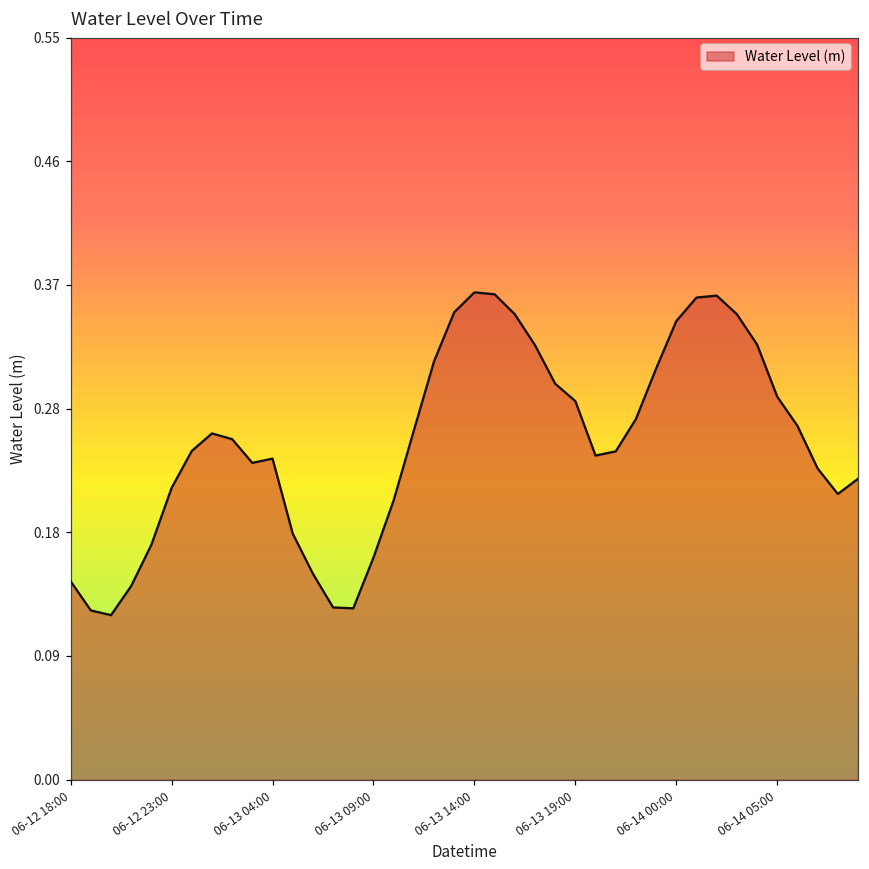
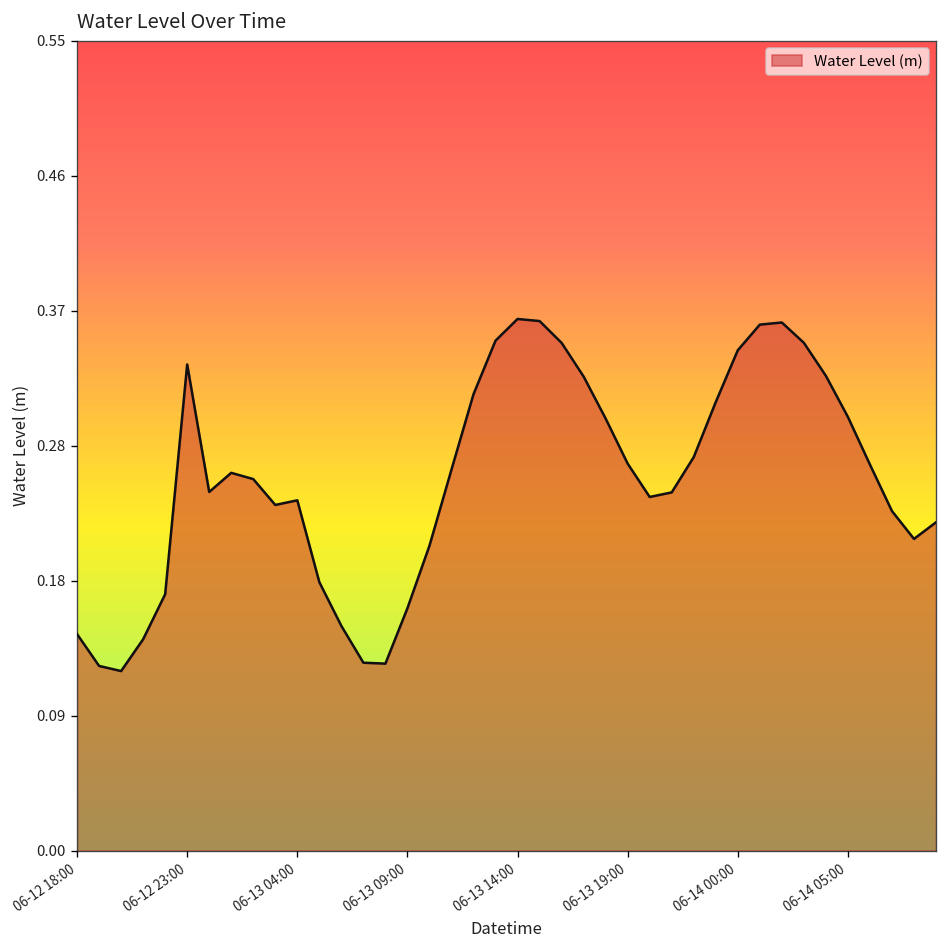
  {
    "06-12 18:00": 0.147,
-   "06-12 23:00": 0.216,
+   "06-12 23:00": 0.330,
    "06-13 04:00": 0.238,
    "06-13 09:00": 0.165,
    "06-13 14:00": 0.361,
-   "06-13 19:00": 0.280,
+   "06-13 19:00": 0.263,
    "06-14 00:00": 0.340,
-   "06-14 05:00": 0.284
+   "06-14 05:00": 0.295
  }
